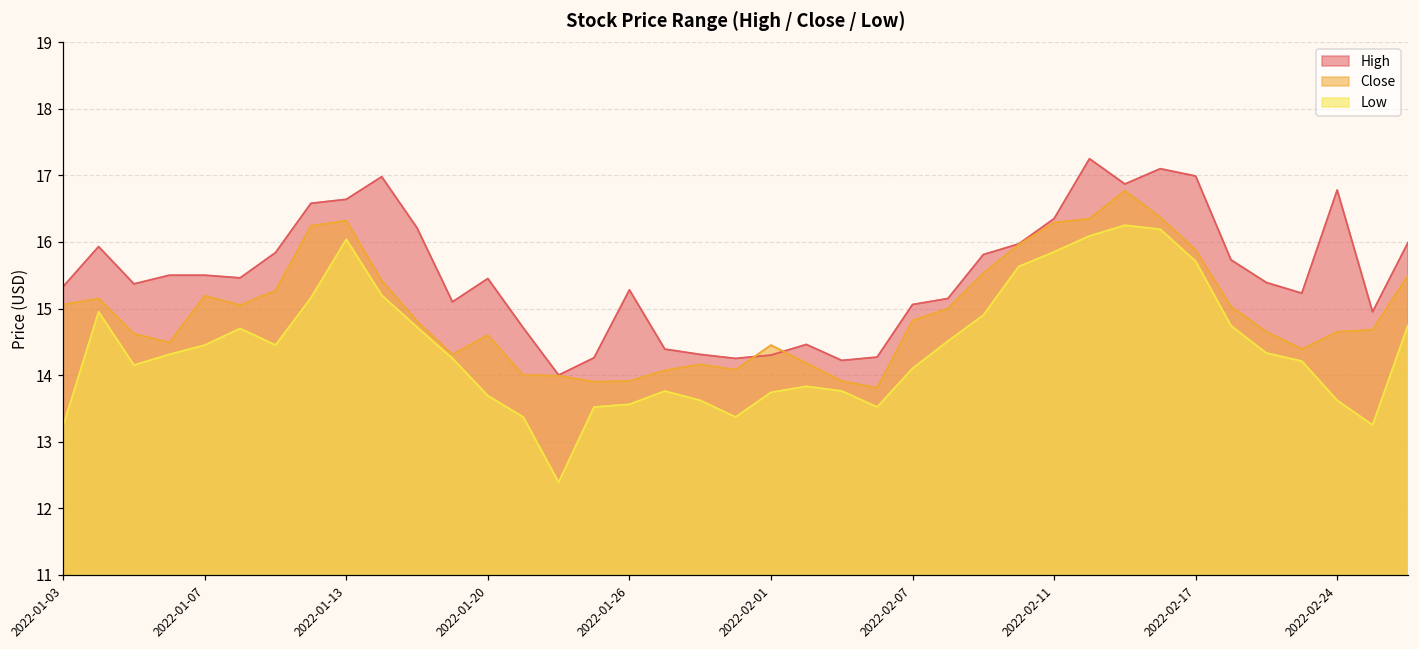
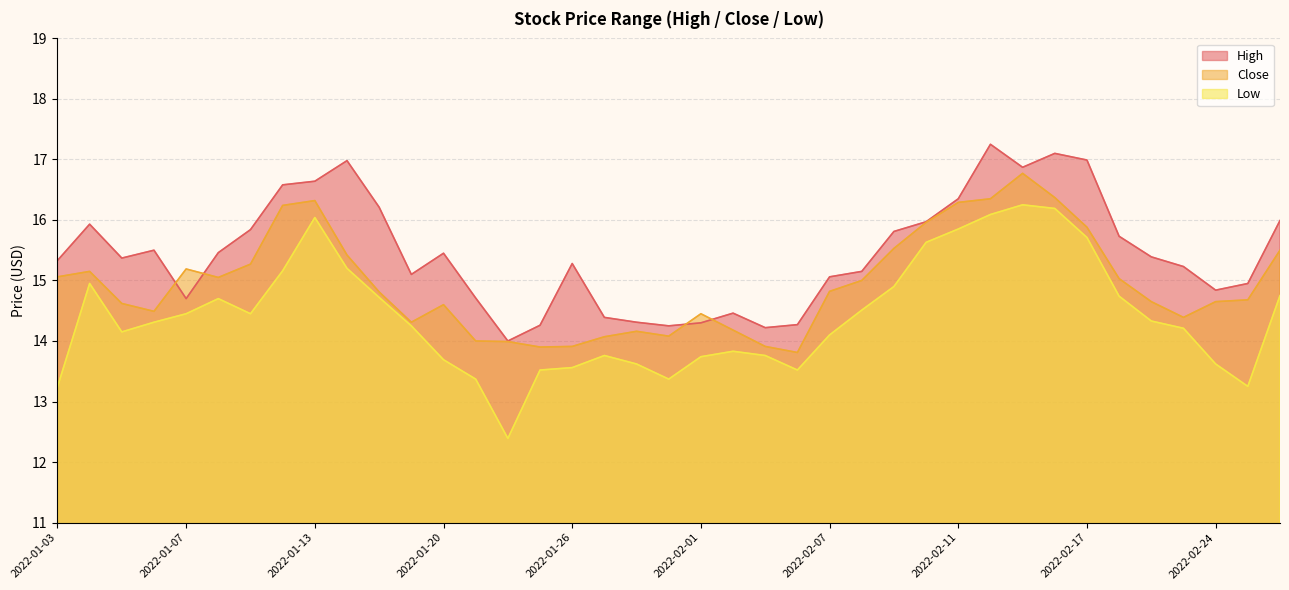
  {
    "High": {
      "2022-01-03": 15.3,
-     "2022-01-07": 15.5,
+     "2022-01-07": 14.7,
      "2022-01-13": 16.6,
      "2022-01-20": 15.5,
      "2022-01-26": 15.3,
      "2022-02-01": 14.3,
      "2022-02-07": 15.1,
      "2022-02-11": 16.4,
      "2022-02-17": 17.0,
-     "2022-02-24": 16.8
+     "2022-02-24": 14.8
    }
  }
